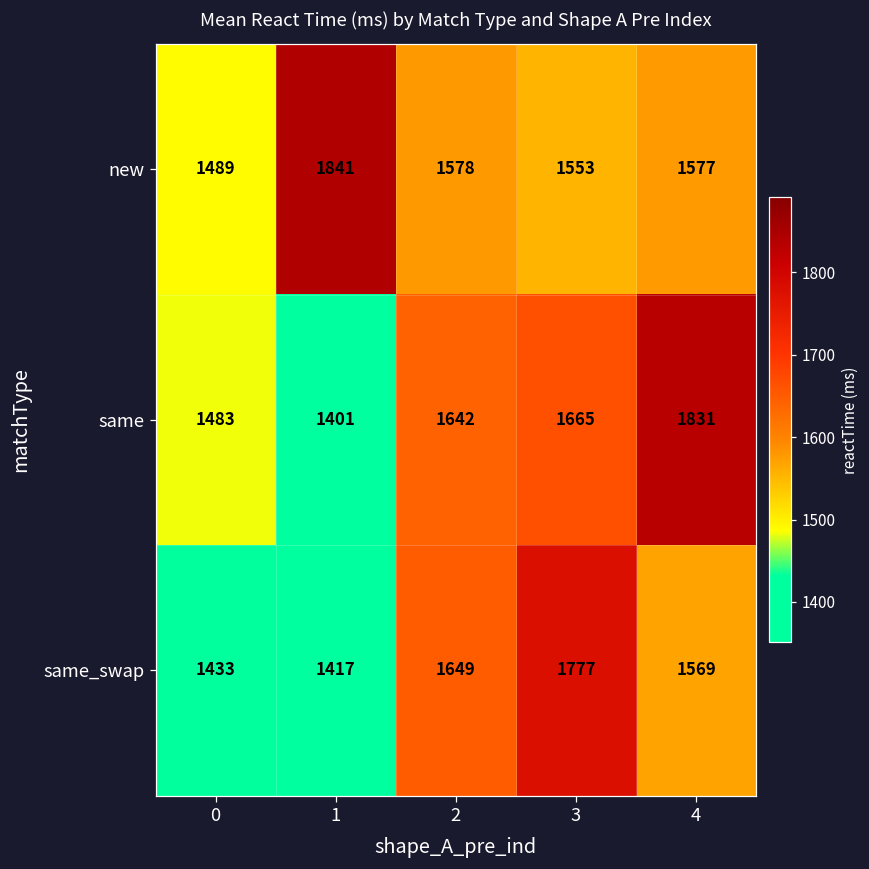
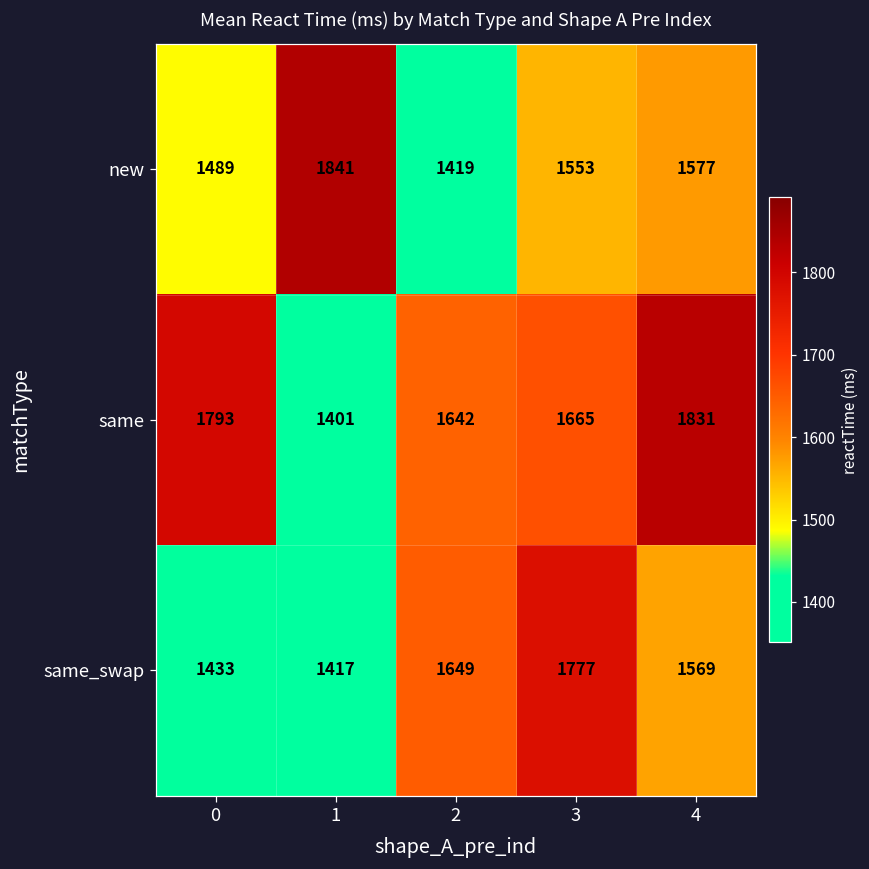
  {
    "new": {
      "0": 1489,
      "1": 1841,
-     "2": 1578,
+     "2": 1419,
      "3": 1553,
      "4": 1577
    },
    "same": {
-     "0": 1483,
+     "0": 1793,
      "1": 1401,
      "2": 1642,
      "3": 1665,
      "4": 1831
    },
    "same_swap": {
      "0": 1433,
      "1": 1417,
      "2": 1649,
      "3": 1777,
      "4": 1569
    }
  }
